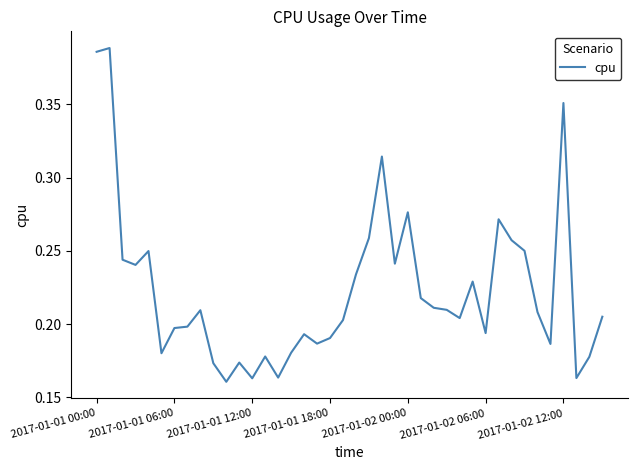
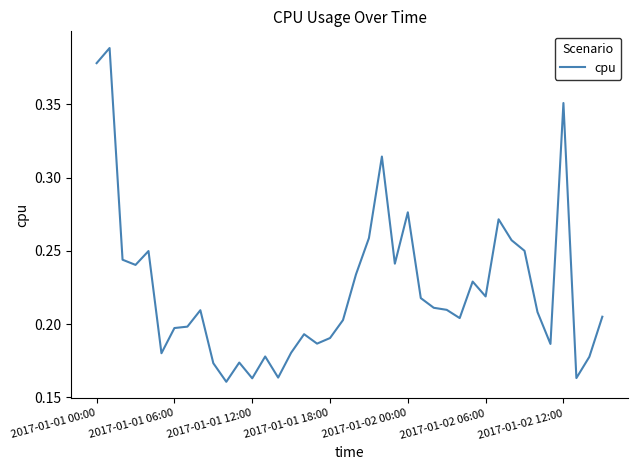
  {
-   "2017-01-01 00:00": 0.386,
+   "2017-01-01 00:00": 0.378,
    "2017-01-01 06:00": 0.197,
    "2017-01-01 12:00": 0.163,
    "2017-01-01 18:00": 0.190,
    "2017-01-02 00:00": 0.276,
-   "2017-01-02 06:00": 0.194,
+   "2017-01-02 06:00": 0.219,
    "2017-01-02 12:00": 0.351
  }
